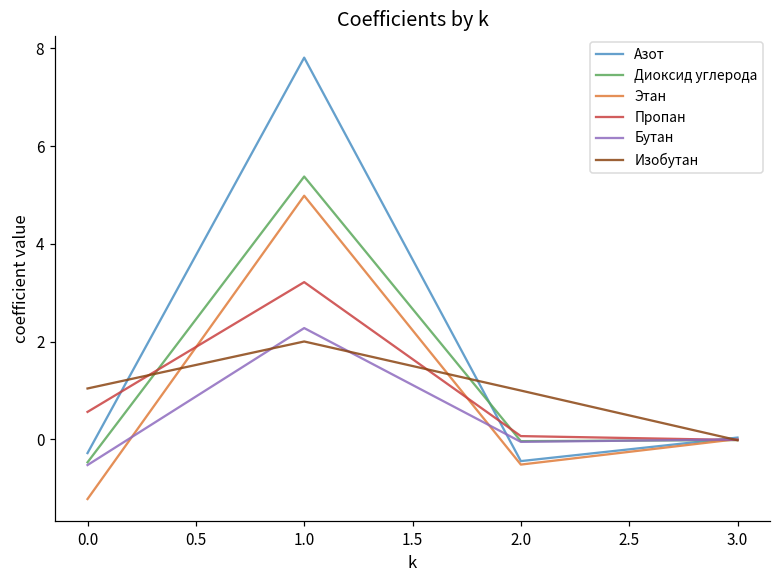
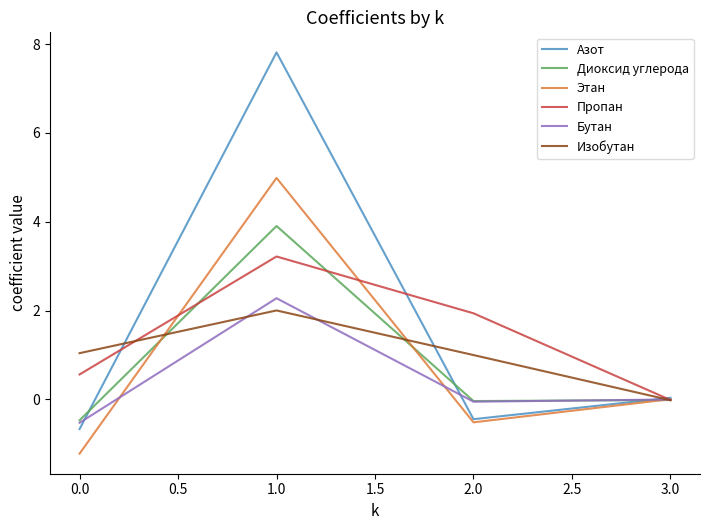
  {
    "Азот": {
-     "0.0": -0.3,
+     "0.0": -0.7,
      "1.0": 7.8,
      "2.0": -0.4
    },
    "Диоксид углерода": {
-     "1.0": 5.4
+     "1.0": 3.9
    },
    "Этан": {
      "0.0": -1.2,
      "1.0": 5.0,
      "2.0": -0.5
    },
    "Пропан": {
      "0.0": 0.6,
      "1.0": 3.2,
-     "2.0": 0.1
+     "2.0": 1.9
    },
    "Бутан": {
      "1.0": 2.3
    },
    "Изобутан": {
      "0.0": 1.0,
      "1.0": 2.0,
      "2.0": 1.0
    }
  }
